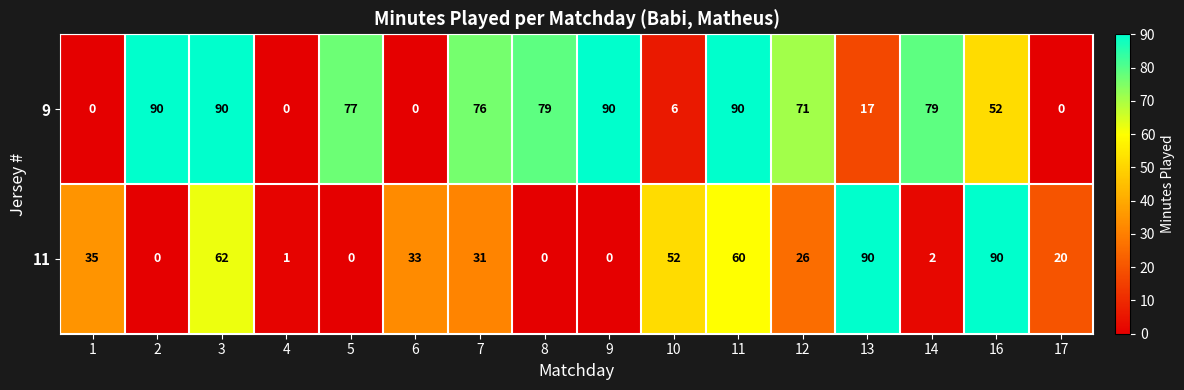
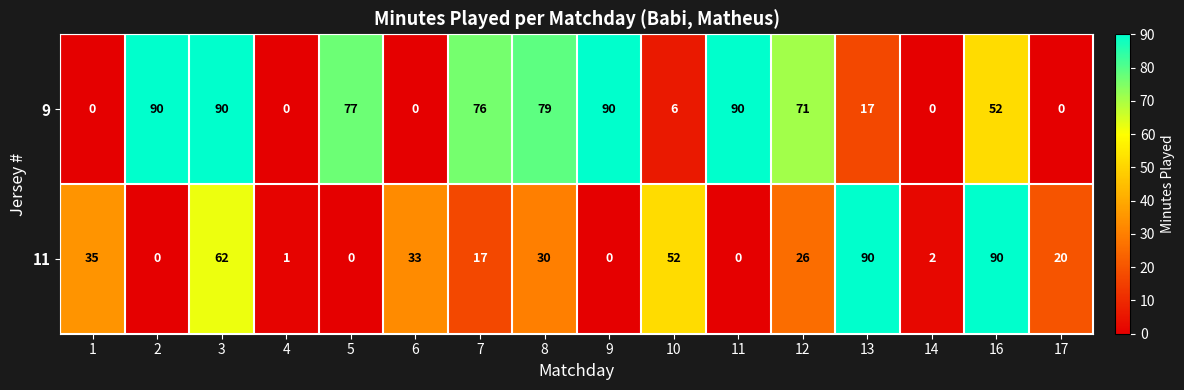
  {
    "9": {
      "1": 0,
      "2": 90,
      "3": 90,
      "4": 0,
      "5": 77,
      "6": 0,
      "7": 76,
      "8": 79,
      "9": 90,
      "10": 6,
      "11": 90,
      "12": 71,
      "13": 17,
-     "14": 79,
+     "14": 0,
      "16": 52,
      "17": 0
    },
    "11": {
      "1": 35,
      "2": 0,
      "3": 62,
      "4": 1,
      "5": 0,
      "6": 33,
-     "7": 31,
-     "8": 0,
+     "7": 17,
+     "8": 30,
      "9": 0,
      "10": 52,
-     "11": 60,
+     "11": 0,
      "12": 26,
      "13": 90,
      "14": 2,
      "16": 90,
      "17": 20
    }
  }
